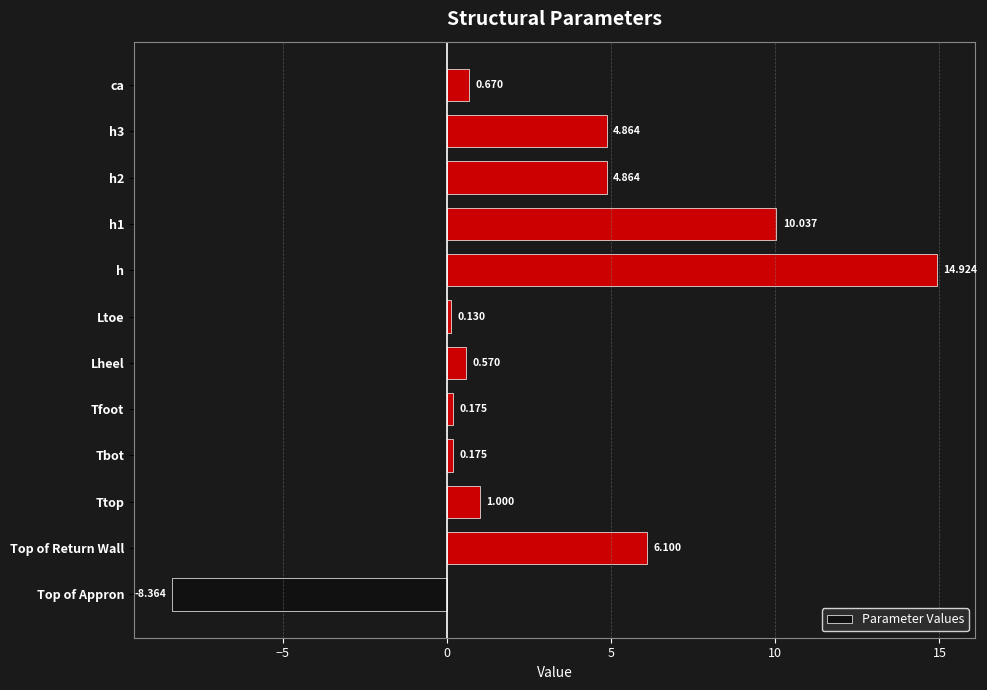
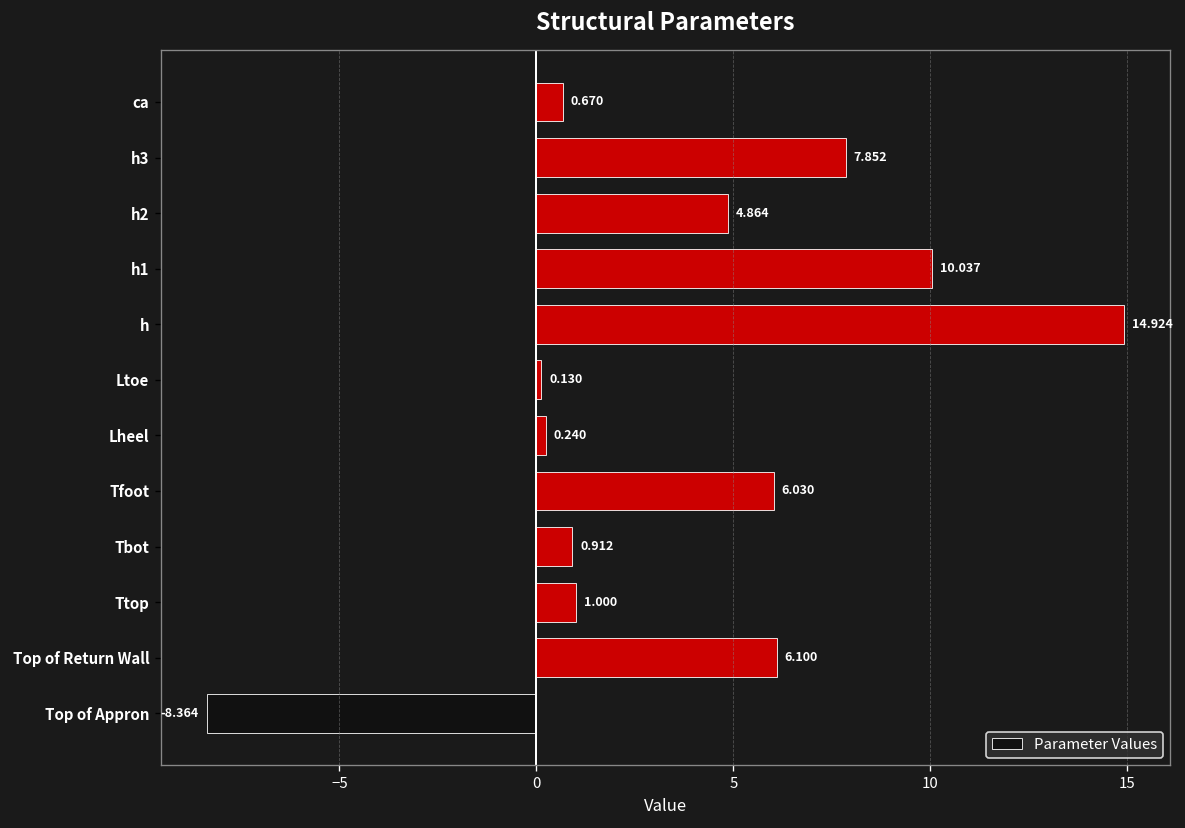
  {
    "ca": 0.670,
-   "h3": 4.864,
+   "h3": 7.852,
    "h2": 4.864,
    "h1": 10.037,
    "h": 14.924,
    "Ltoe": 0.130,
-   "Lheel": 0.570,
-   "Tfoot": 0.175,
-   "Tbot": 0.175,
+   "Lheel": 0.240,
+   "Tfoot": 6.030,
+   "Tbot": 0.912,
    "Ttop": 1.000,
    "Top of Return Wall": 6.100,
    "Top of Appron": -8.364
  }
